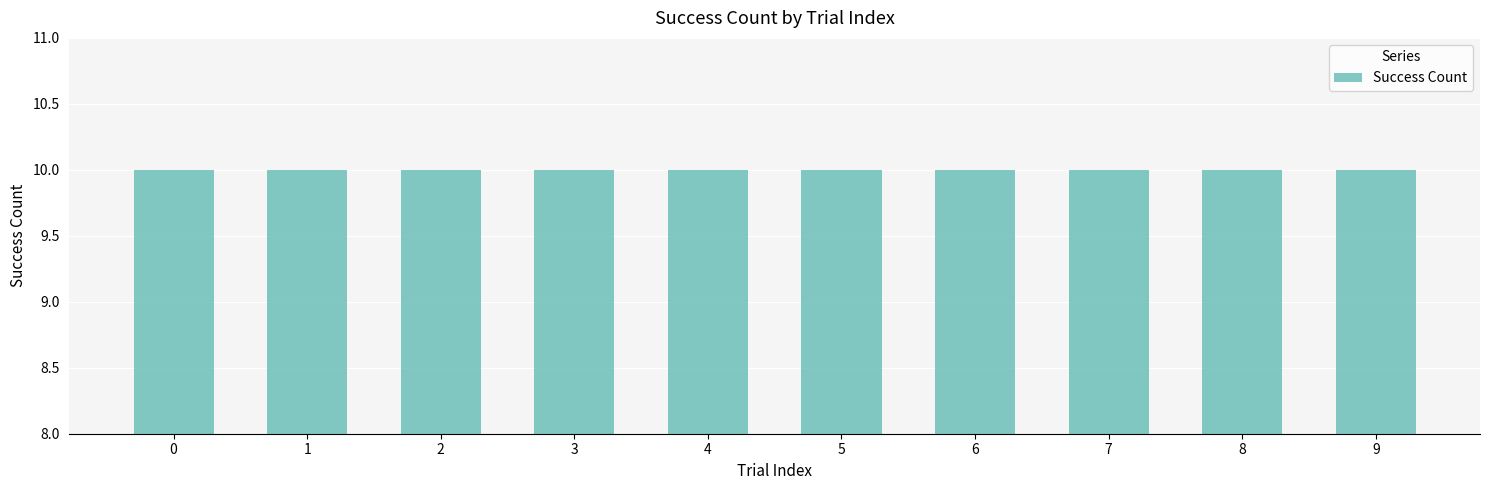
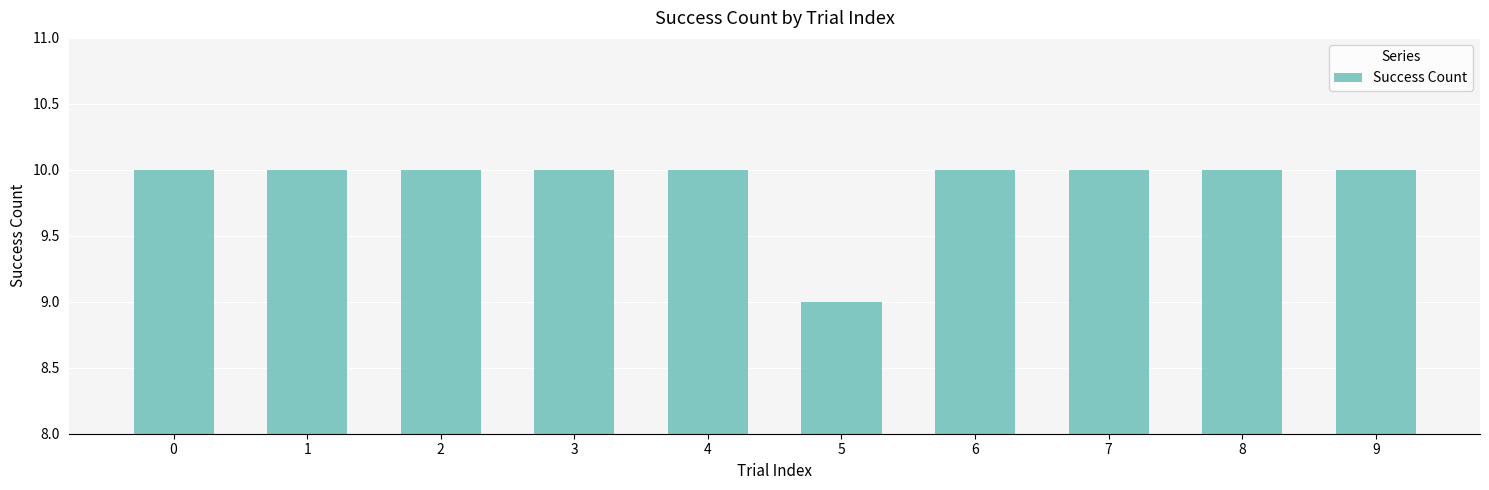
  {
    "0": 10,
    "1": 10,
    "2": 10,
    "3": 10,
    "4": 10,
-   "5": 10,
+   "5": 9,
    "6": 10,
    "7": 10,
    "8": 10,
    "9": 10
  }
